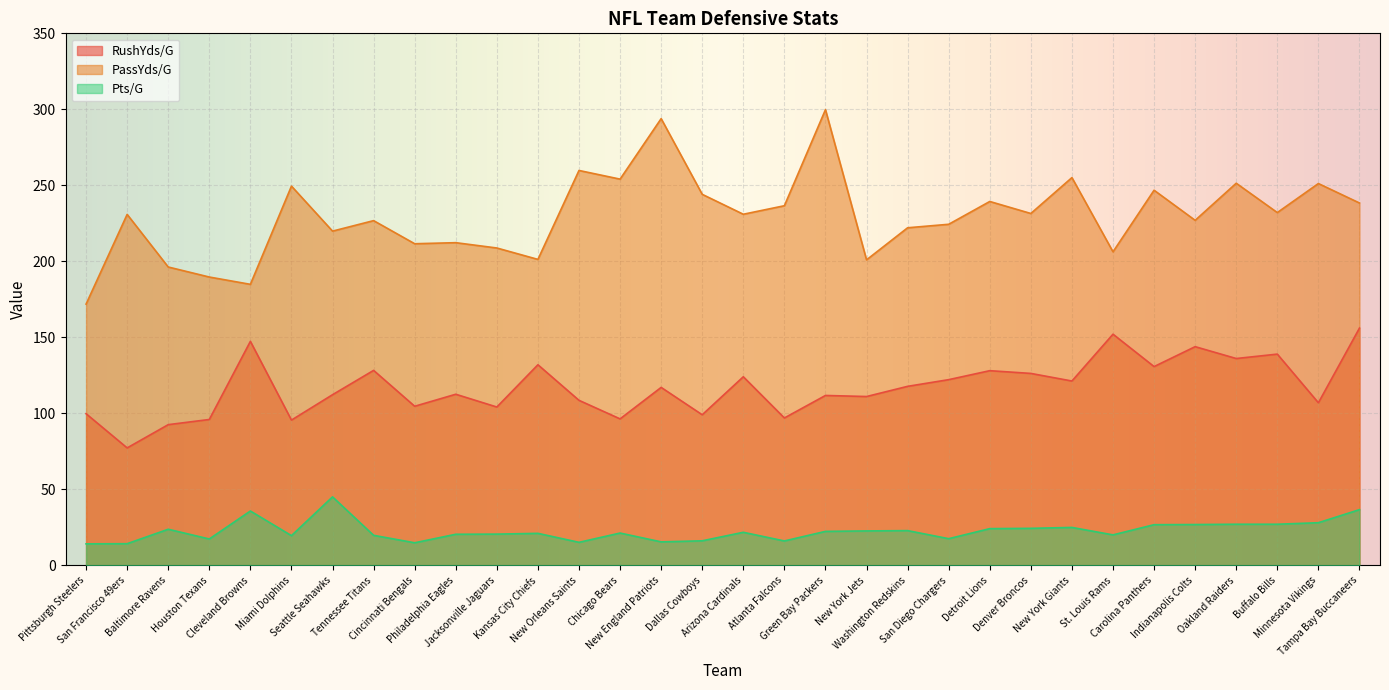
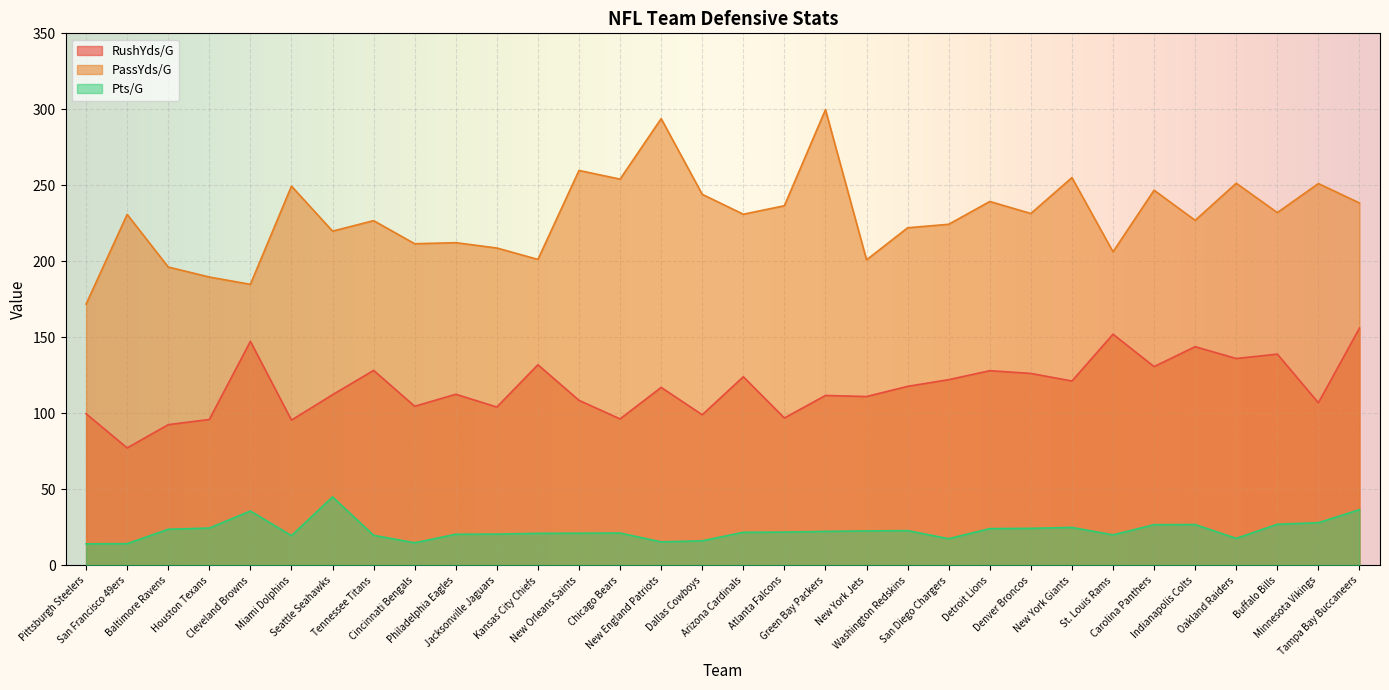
  {
    "Pts/G": {
      "Pittsburgh Steelers": 14,
      "San Francisco 49ers": 14,
      "Baltimore Ravens": 24,
-     "Houston Texans": 17,
+     "Houston Texans": 25,
      "Cleveland Browns": 36,
      "Miami Dolphins": 20,
      "Seattle Seahawks": 45,
      "Tennessee Titans": 20,
      "Cincinnati Bengals": 15,
      "Philadelphia Eagles": 21,
      "Jacksonville Jaguars": 21,
      "Kansas City Chiefs": 21,
-     "New Orleans Saints": 15,
+     "New Orleans Saints": 21,
      "Chicago Bears": 21,
      "New England Patriots": 16,
      "Dallas Cowboys": 16,
      "Arizona Cardinals": 22,
-     "Atlanta Falcons": 16,
+     "Atlanta Falcons": 22,
      "Green Bay Packers": 22,
      "New York Jets": 23,
      "Washington Redskins": 23,
      "San Diego Chargers": 18,
      "Detroit Lions": 24,
      "Denver Broncos": 24,
      "New York Giants": 25,
      "St. Louis Rams": 20,
      "Carolina Panthers": 27,
      "Indianapolis Colts": 27,
-     "Oakland Raiders": 27,
+     "Oakland Raiders": 18,
      "Buffalo Bills": 27,
      "Minnesota Vikings": 28,
      "Tampa Bay Buccaneers": 37
    }
  }
